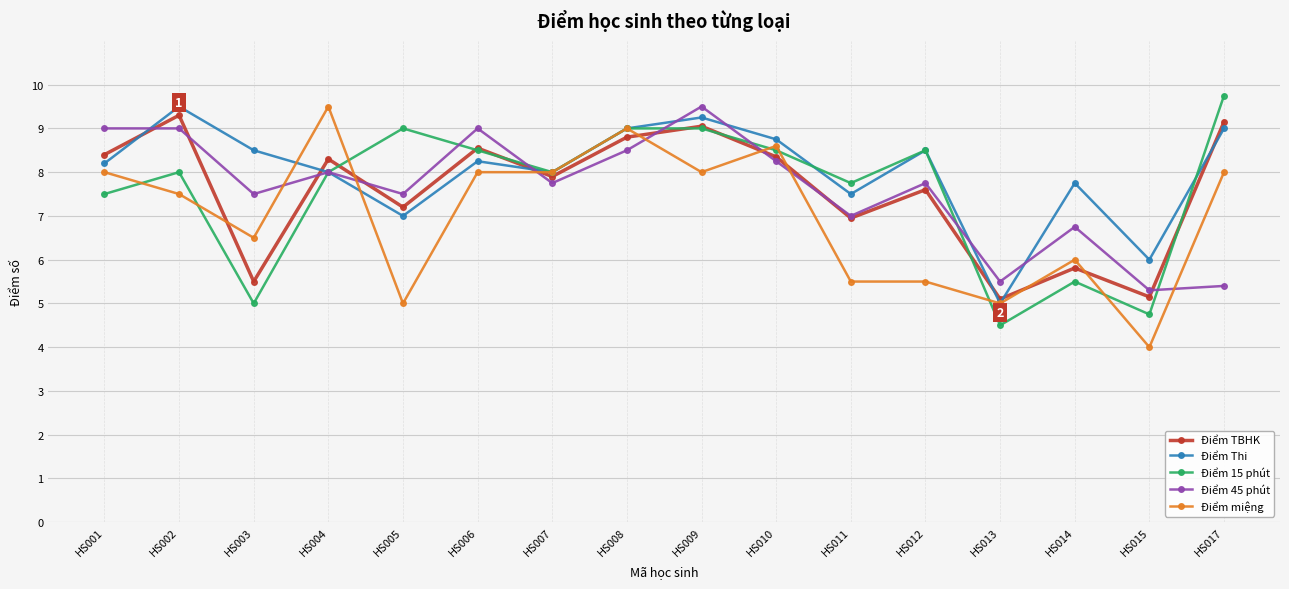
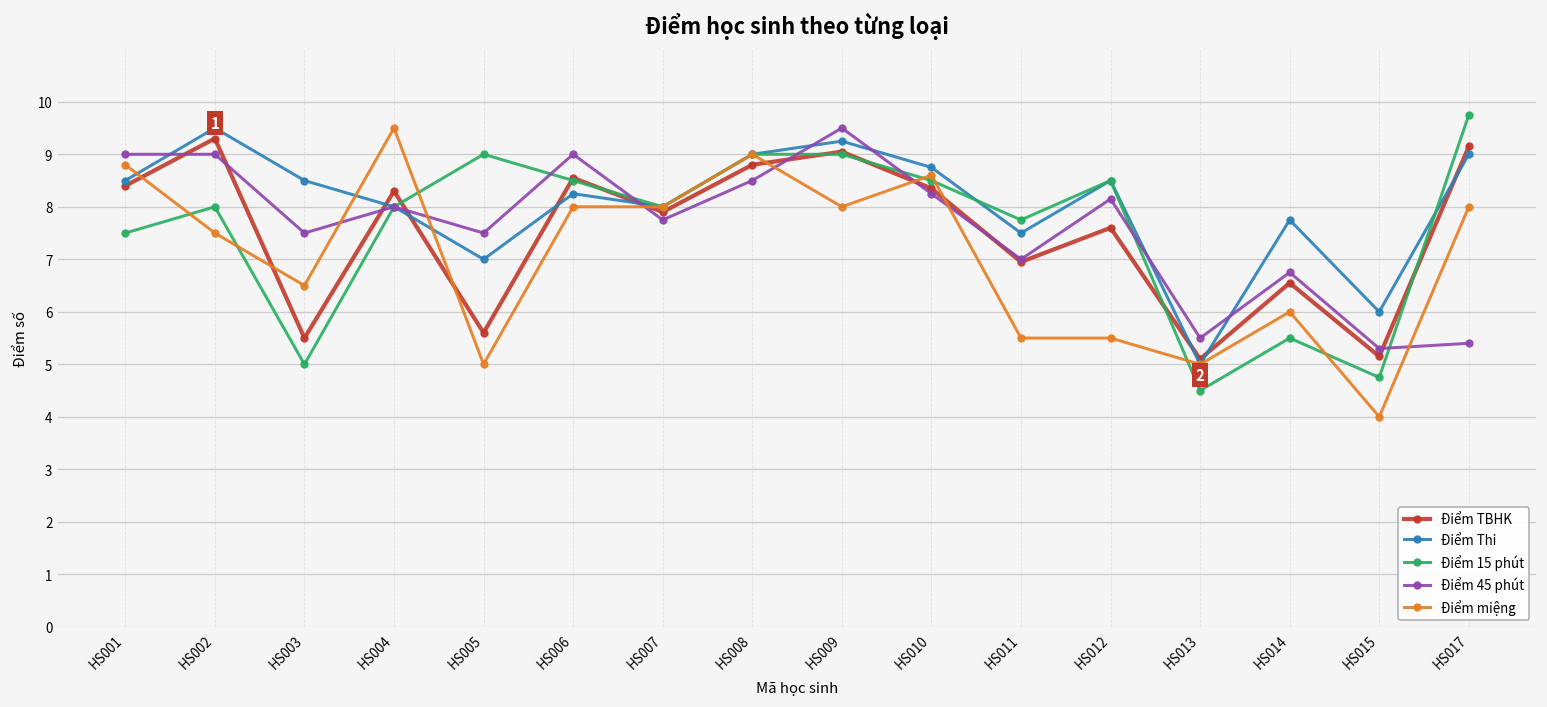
  {
    "Điểm TBHK": {
      "HS001": 8.4,
      "HS002": 9.3,
      "HS003": 5.5,
      "HS004": 8.3,
-     "HS005": 7.2,
+     "HS005": 5.6,
      "HS007": 7.9,
      "HS008": 8.8,
      "HS010": 8.4,
      "HS012": 7.6,
      "HS013": 5.1,
-     "HS014": 5.8,
+     "HS014": 6.6,
      "HS015": 5.2,
      "HS017": 9.2
    },
    "Điểm Thi": {
-     "HS001": 8.2,
+     "HS001": 8.5,
      "HS003": 8.5,
      "HS005": 7.0,
      "HS006": 8.3,
      "HS009": 9.3,
      "HS010": 8.8,
      "HS011": 7.5,
      "HS014": 7.8,
      "HS015": 6.0,
      "HS017": 9.0
    },
    "Điểm 15 phút": {
      "HS001": 7.5,
      "HS002": 8.0,
      "HS003": 5.0,
      "HS005": 9.0,
      "HS010": 8.5,
      "HS011": 7.8,
      "HS013": 4.5,
      "HS014": 5.5,
      "HS015": 4.8,
      "HS017": 9.8
    },
    "Điểm 45 phút": {
      "HS001": 9.0,
      "HS002": 9.0,
      "HS003": 7.5,
      "HS005": 7.5,
      "HS006": 9.0,
      "HS007": 7.8,
      "HS008": 8.5,
      "HS009": 9.5,
      "HS010": 8.3,
-     "HS012": 7.8,
+     "HS012": 8.2,
      "HS013": 5.5,
      "HS014": 6.8,
      "HS015": 5.3,
      "HS017": 5.4
    },
    "Điểm miệng": {
-     "HS001": 8.0,
+     "HS001": 8.8,
      "HS002": 7.5,
      "HS003": 6.5,
      "HS004": 9.5,
      "HS005": 5.0,
      "HS006": 8.0,
      "HS009": 8.0,
      "HS010": 8.6,
      "HS011": 5.5,
      "HS012": 5.5,
      "HS014": 6.0,
      "HS015": 4.0,
      "HS017": 8.0
    }
  }
